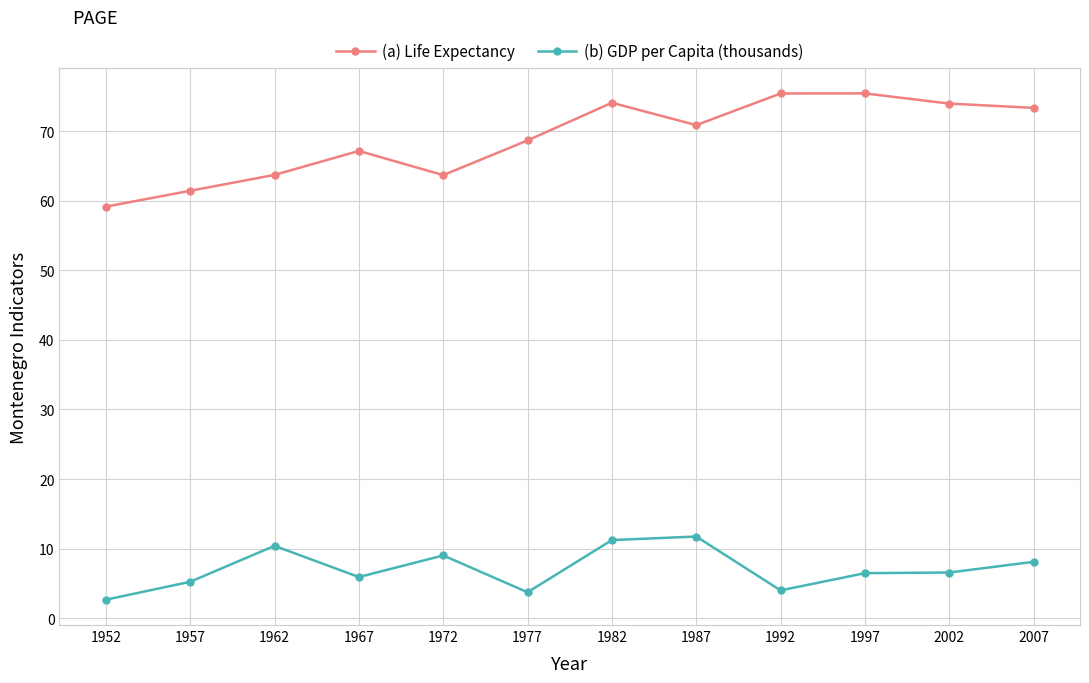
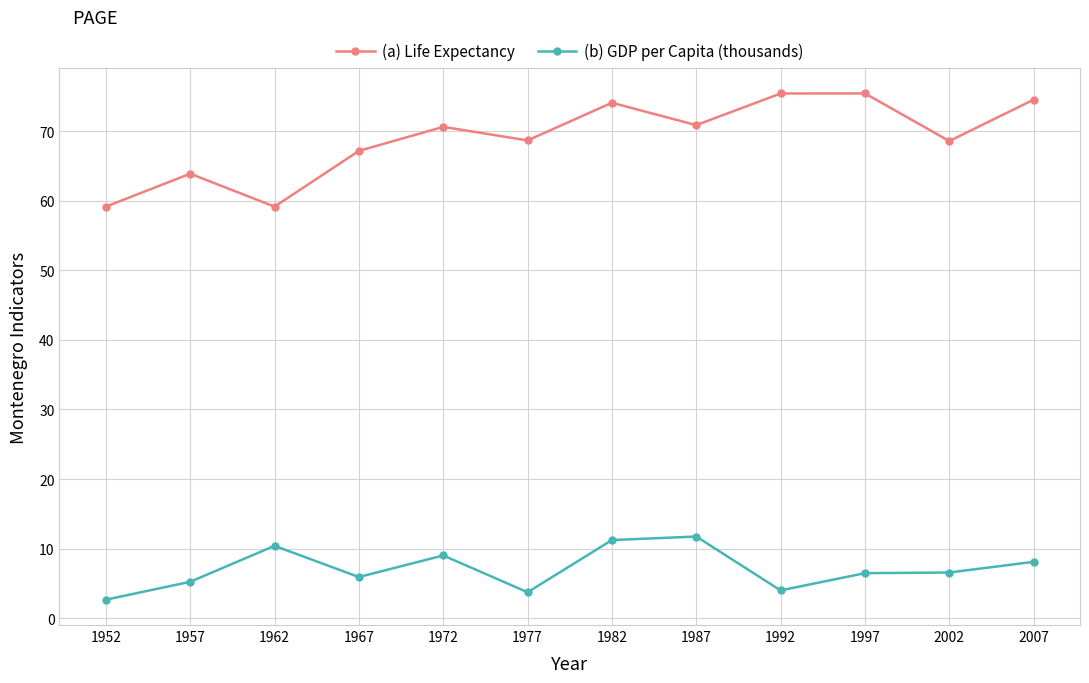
  {
    "(a) Life Expectancy": {
      "1952": 59,
-     "1957": 61,
-     "1962": 64,
+     "1957": 64,
+     "1962": 59,
      "1967": 67,
-     "1972": 64,
+     "1972": 71,
      "1977": 69,
      "1982": 74,
      "1987": 71,
      "1992": 75,
      "1997": 75,
-     "2002": 74,
-     "2007": 73
+     "2002": 69,
+     "2007": 75
    },
    "(b) GDP per Capita (thousands)": {
      "1952": 3,
      "1957": 5,
      "1962": 10,
      "1967": 6,
      "1972": 9,
      "1977": 4,
      "1982": 11,
      "1987": 12,
      "1992": 4,
      "1997": 6,
      "2002": 7,
      "2007": 8
    }
  }
